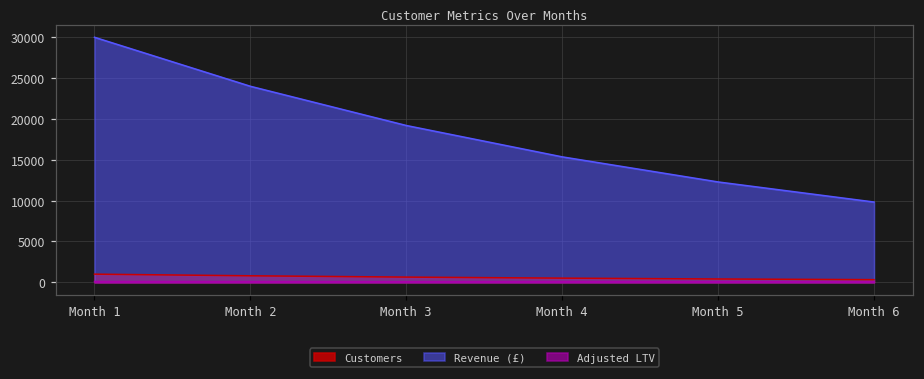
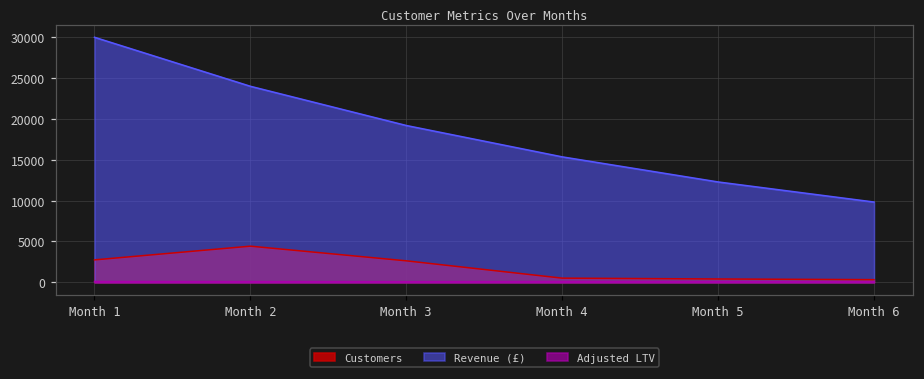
  {
    "Customers": {
-     "Month 1": 1000,
-     "Month 2": 1000,
-     "Month 3": 1000,
+     "Month 1": 3000,
+     "Month 2": 4000,
+     "Month 3": 3000,
      "Month 4": 1000
    },
    "Revenue (£)": {
      "Month 1": 30000,
      "Month 2": 24000,
      "Month 3": 19000,
      "Month 4": 15000,
      "Month 5": 12000,
      "Month 6": 10000
    },
    "Adjusted LTV": {
      "Month 1": 0,
      "Month 2": 0,
      "Month 3": 0,
      "Month 4": 0
    }
  }
